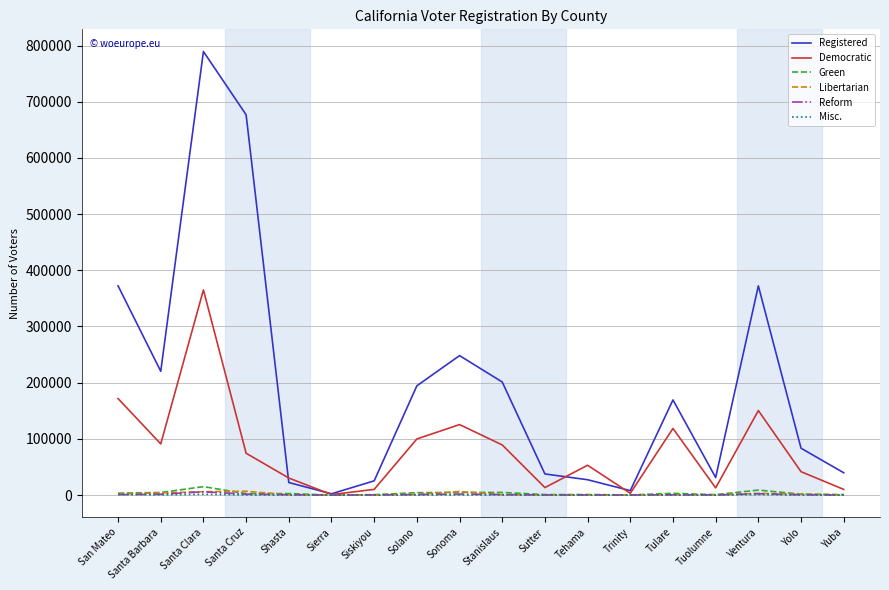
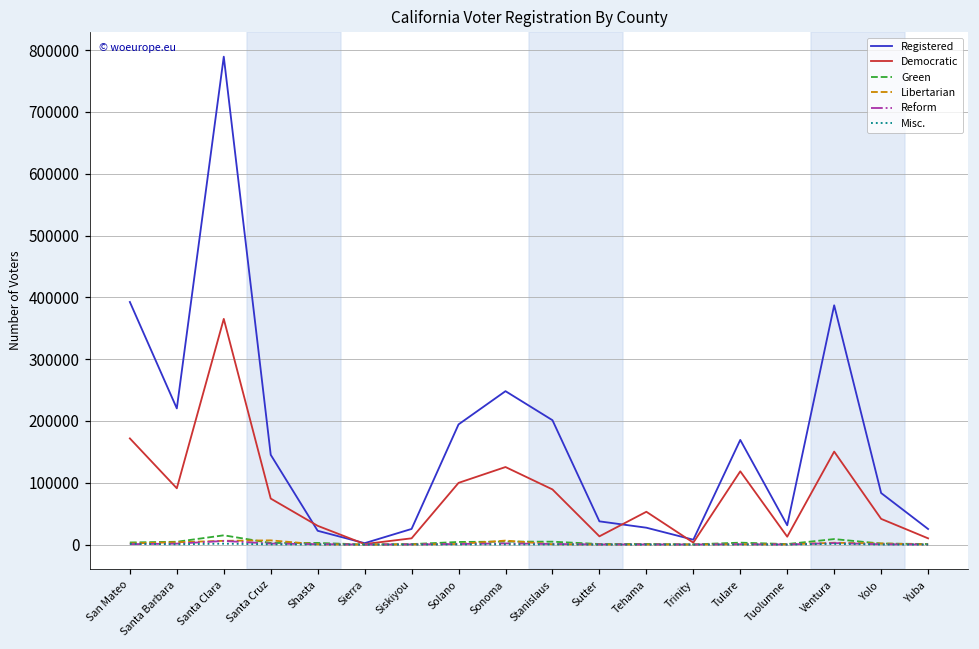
  {
    "Registered": {
-     "San Mateo": 370000,
+     "San Mateo": 390000,
      "Santa Barbara": 220000,
      "Santa Clara": 790000,
-     "Santa Cruz": 680000,
+     "Santa Cruz": 150000,
      "Shasta": 20000,
      "Siskiyou": 30000,
      "Solano": 190000,
      "Sonoma": 250000,
      "Stanislaus": 200000,
      "Sutter": 40000,
      "Tehama": 30000,
      "Trinity": 10000,
      "Tulare": 170000,
      "Tuolumne": 30000,
-     "Ventura": 370000,
+     "Ventura": 390000,
      "Yolo": 80000,
-     "Yuba": 40000
+     "Yuba": 30000
    },
    "Democratic": {
      "San Mateo": 170000,
      "Santa Barbara": 90000,
      "Santa Clara": 370000,
      "Santa Cruz": 70000,
      "Shasta": 30000,
      "Siskiyou": 10000,
      "Solano": 100000,
      "Sonoma": 130000,
      "Stanislaus": 90000,
      "Sutter": 10000,
      "Tehama": 50000,
      "Tulare": 120000,
      "Tuolumne": 10000,
      "Ventura": 150000,
      "Yolo": 40000,
      "Yuba": 10000
    },
    "Green": {
      "Santa Clara": 10000,
      "Ventura": 10000
    }
  }
